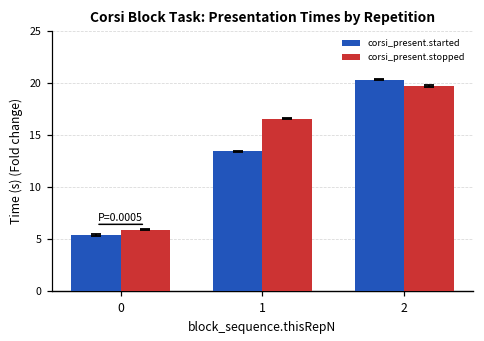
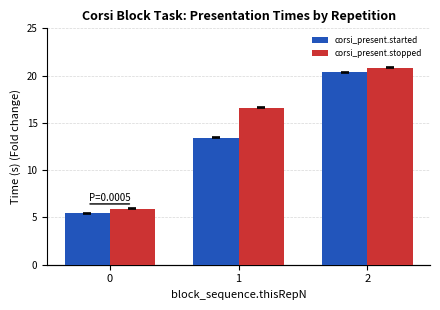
  {
    "corsi_present.stopped": {
      "0": 6,
      "1": 17,
-     "2": 20
+     "2": 21
    }
  }
